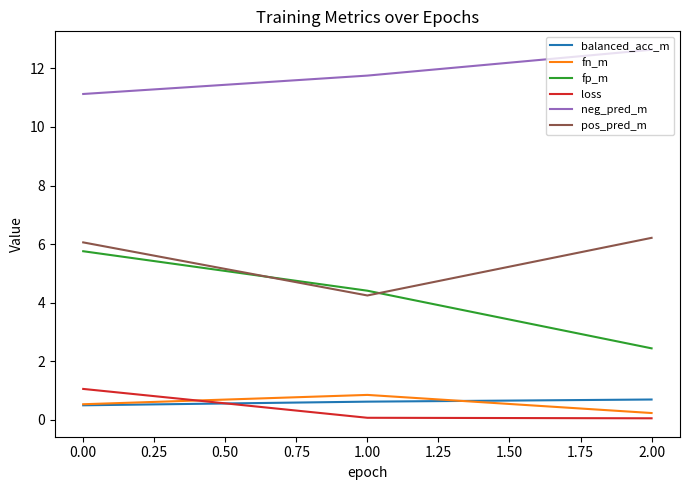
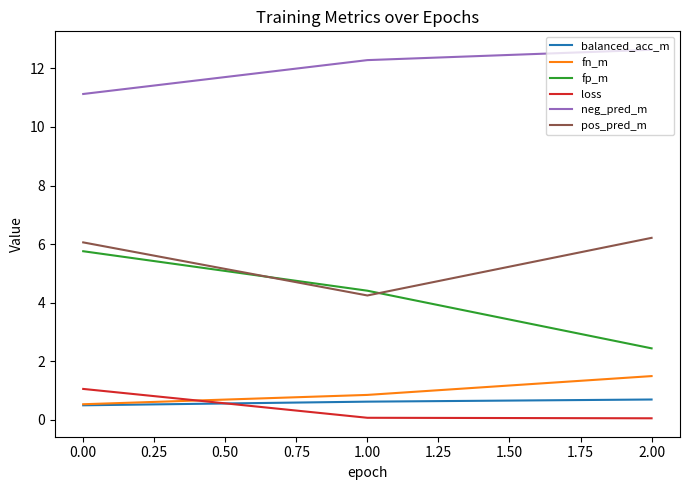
  {
    "balanced_acc_m": {
      "1.00": 0.6,
      "2.00": 0.7
    },
    "fn_m": {
      "1.00": 0.9,
-     "2.00": 0.2
+     "2.00": 1.5
    },
    "fp_m": {
      "0.00": 5.8,
      "1.00": 4.4,
      "2.00": 2.4
    },
    "loss": {
      "0.00": 1.1,
      "1.00": 0.1,
      "2.00": 0.1
    },
    "neg_pred_m": {
      "0.00": 11.1,
-     "1.00": 11.8
+     "1.00": 12.3
    },
    "pos_pred_m": {
      "0.00": 6.1,
      "1.00": 4.2,
      "2.00": 6.2
    }
  }
